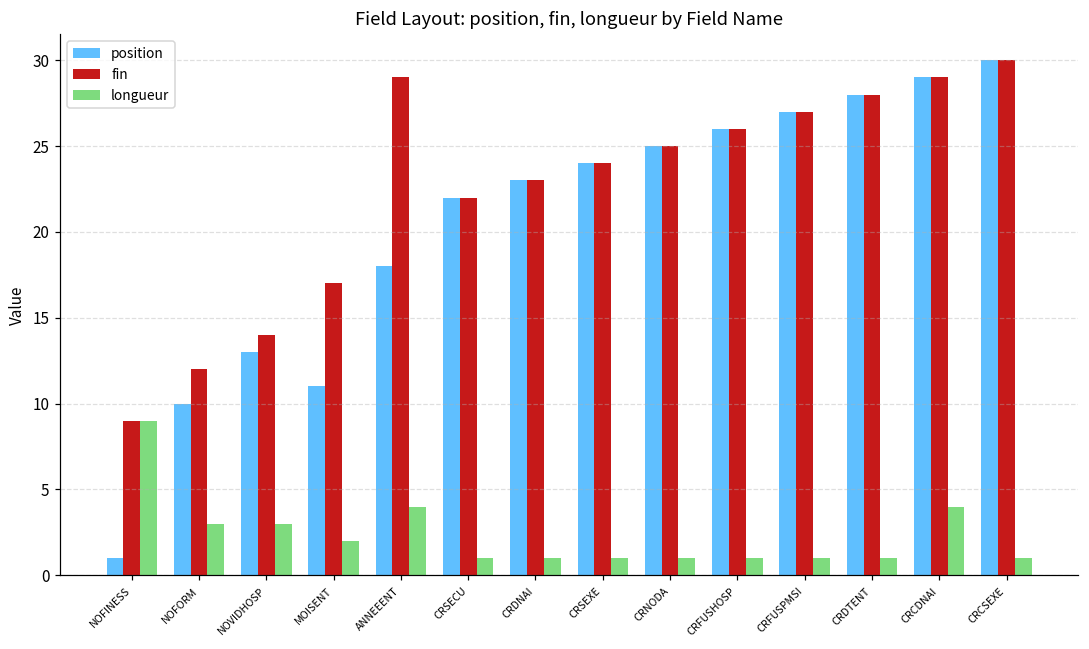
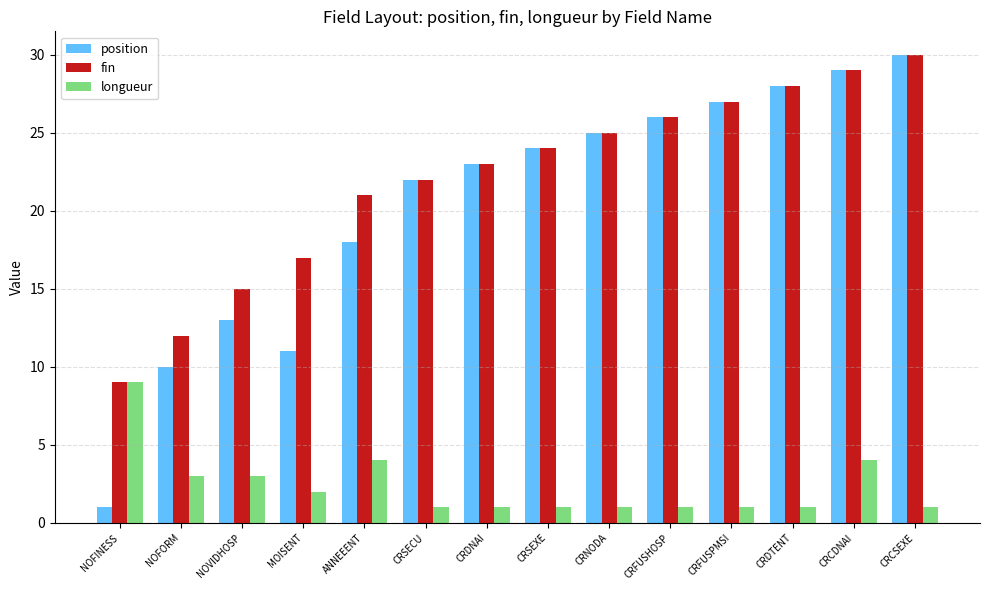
  {
    "position": {
      "NOFINESS": 1,
      "NOFORM": 10,
      "NOVIDHOSP": 13,
      "MOISENT": 11,
      "ANNEEENT": 18,
      "CRSECU": 22,
      "CRDNAI": 23,
      "CRSEXE": 24,
      "CRNODA": 25,
      "CRFUSHOSP": 26,
      "CRFUSPMSI": 27,
      "CRDTENT": 28,
      "CRCDNAI": 29,
      "CRCSEXE": 30
    },
    "fin": {
      "NOFINESS": 9,
      "NOFORM": 12,
-     "NOVIDHOSP": 14,
+     "NOVIDHOSP": 15,
      "MOISENT": 17,
-     "ANNEEENT": 29,
+     "ANNEEENT": 21,
      "CRSECU": 22,
      "CRDNAI": 23,
      "CRSEXE": 24,
      "CRNODA": 25,
      "CRFUSHOSP": 26,
      "CRFUSPMSI": 27,
      "CRDTENT": 28,
      "CRCDNAI": 29,
      "CRCSEXE": 30
    },
    "longueur": {
      "NOFINESS": 9,
      "NOFORM": 3,
      "NOVIDHOSP": 3,
      "MOISENT": 2,
      "ANNEEENT": 4,
      "CRSECU": 1,
      "CRDNAI": 1,
      "CRSEXE": 1,
      "CRNODA": 1,
      "CRFUSHOSP": 1,
      "CRFUSPMSI": 1,
      "CRDTENT": 1,
      "CRCDNAI": 4,
      "CRCSEXE": 1
    }
  }
